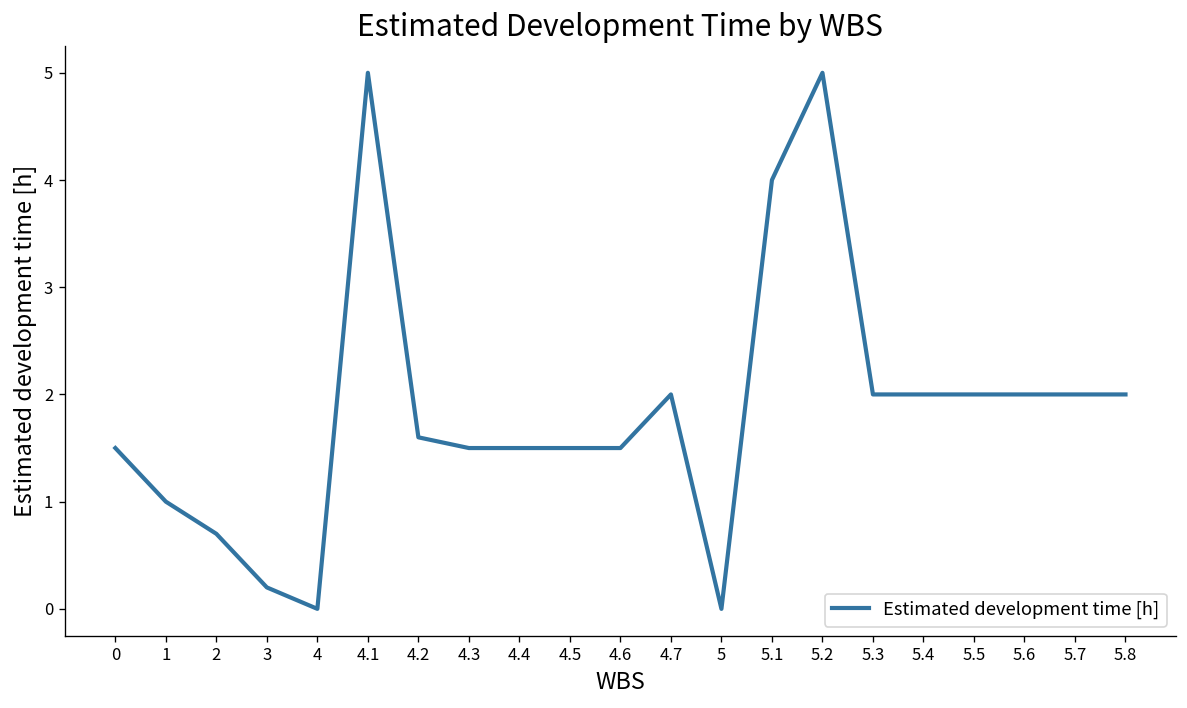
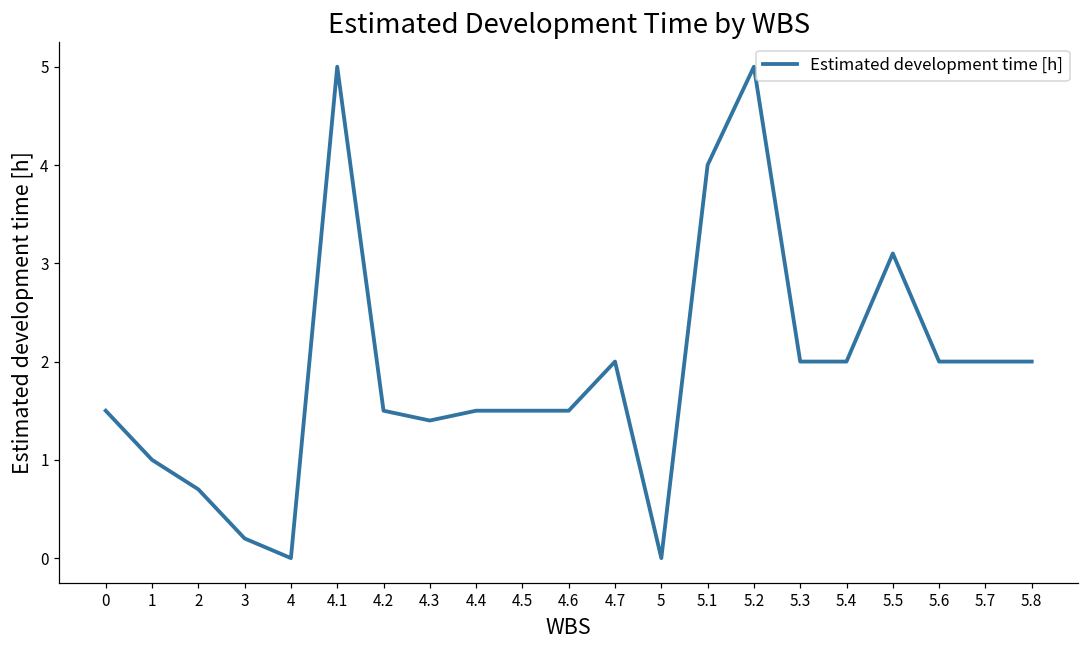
  {
    "0": 1.5,
    "1": 1.0,
    "2": 0.7,
    "3": 0.2,
    "4": 0.0,
    "4.1": 5.0,
-   "4.2": 1.6,
-   "4.3": 1.5,
+   "4.2": 1.5,
+   "4.3": 1.4,
    "4.4": 1.5,
    "4.5": 1.5,
    "4.6": 1.5,
    "4.7": 2.0,
    "5": 0.0,
    "5.1": 4.0,
    "5.2": 5.0,
    "5.3": 2.0,
    "5.4": 2.0,
-   "5.5": 2.0,
+   "5.5": 3.1,
    "5.6": 2.0,
    "5.7": 2.0,
    "5.8": 2.0
  }
